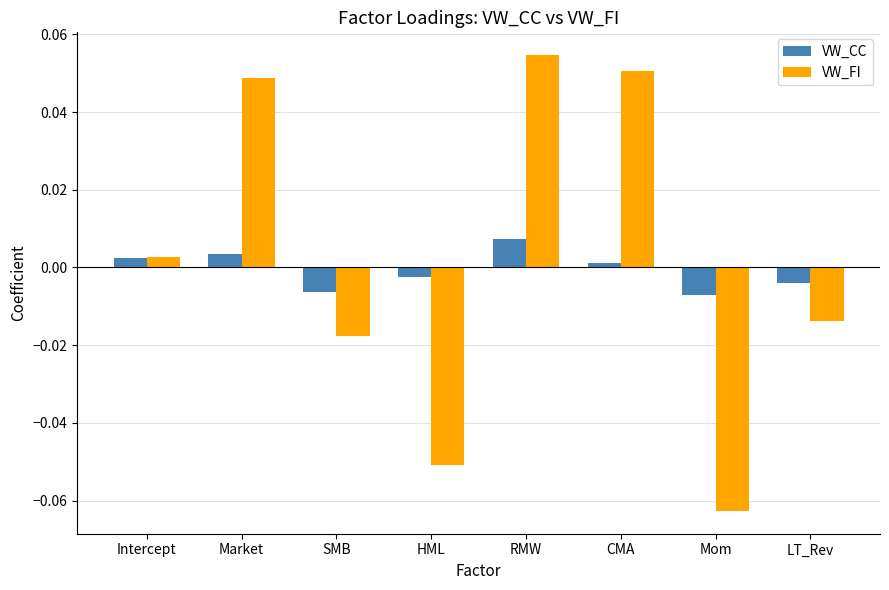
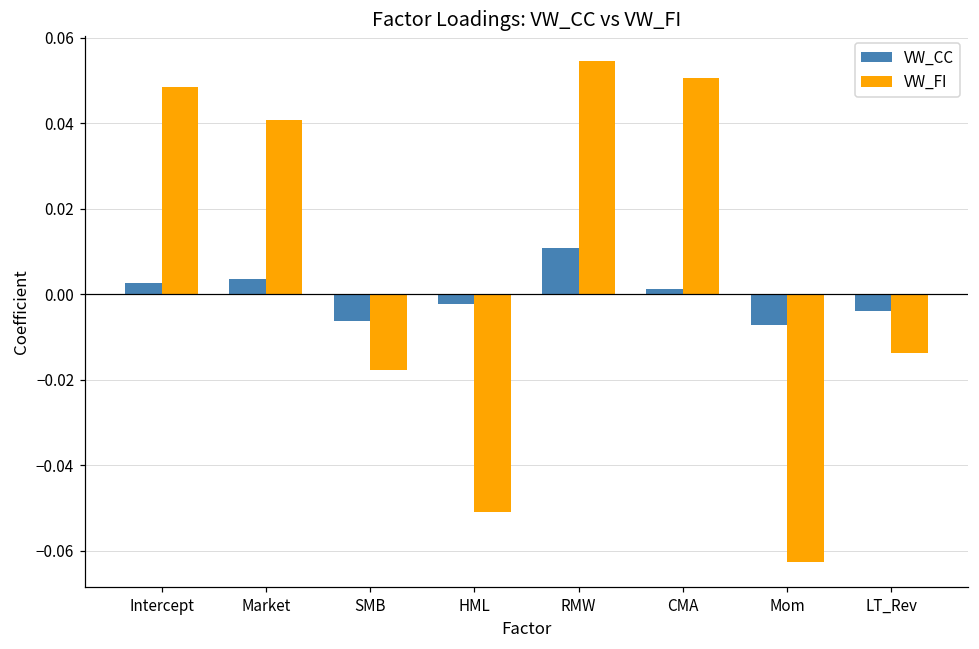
  {
    "VW_CC": {
      "Intercept": 0.003,
      "Market": 0.004,
      "SMB": -0.006,
      "HML": -0.002,
-     "RMW": 0.007,
+     "RMW": 0.011,
      "CMA": 0.001,
      "Mom": -0.007,
      "LT_Rev": -0.004
    },
    "VW_FI": {
-     "Intercept": 0.003,
-     "Market": 0.049,
+     "Intercept": 0.049,
+     "Market": 0.041,
      "SMB": -0.018,
      "HML": -0.051,
      "RMW": 0.055,
      "CMA": 0.051,
      "Mom": -0.063,
      "LT_Rev": -0.014
    }
  }
